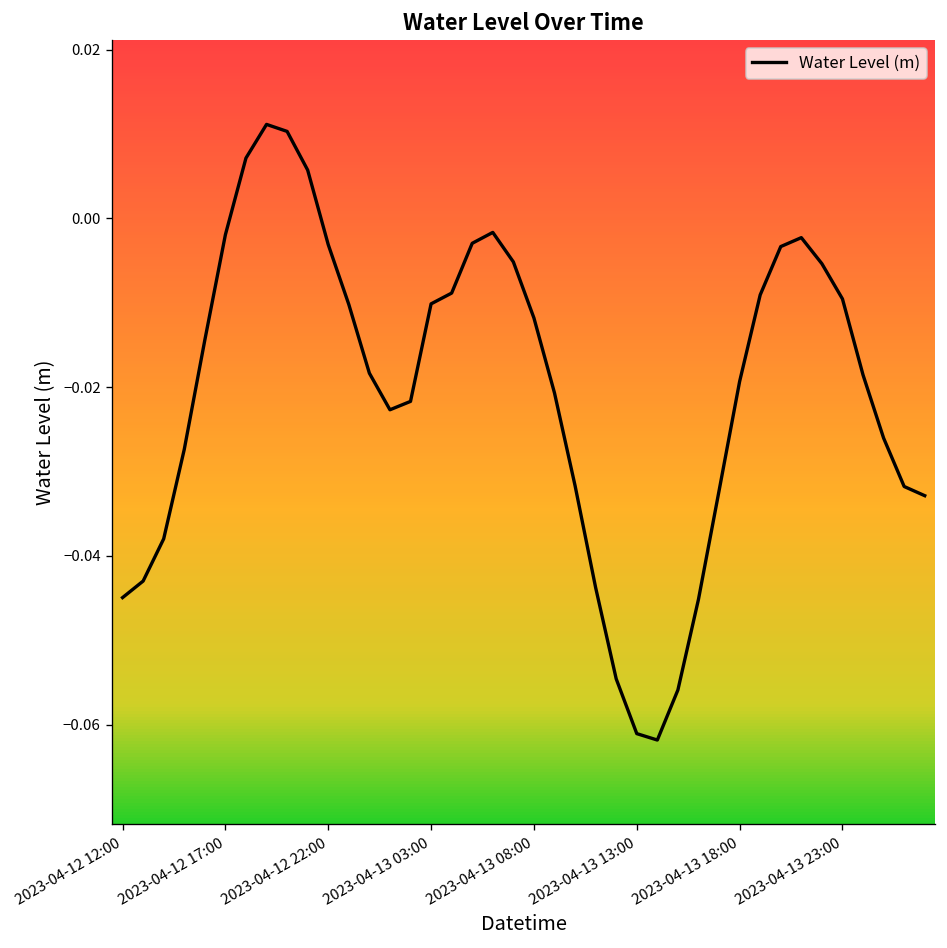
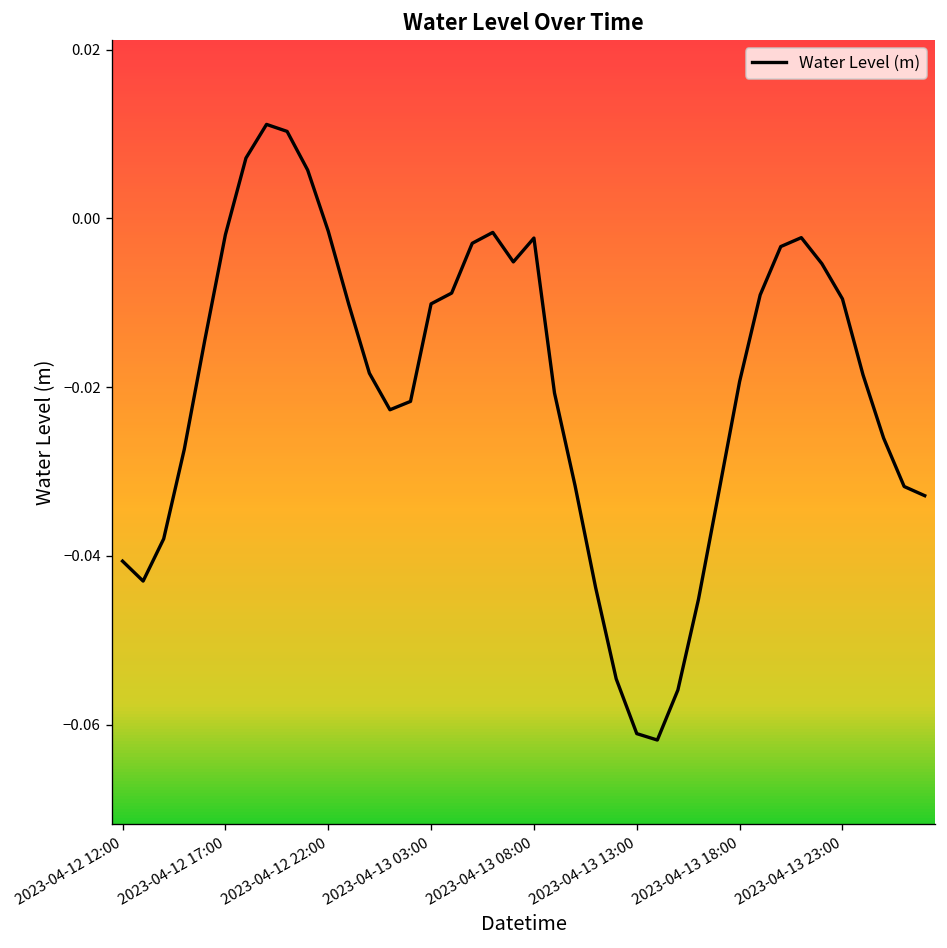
  {
-   "2023-04-12 12:00": -0.045,
+   "2023-04-12 12:00": -0.041,
    "2023-04-12 17:00": -0.002,
-   "2023-04-12 22:00": -0.003,
+   "2023-04-12 22:00": -0.002,
    "2023-04-13 03:00": -0.010,
-   "2023-04-13 08:00": -0.012,
+   "2023-04-13 08:00": -0.002,
    "2023-04-13 13:00": -0.061,
    "2023-04-13 18:00": -0.019,
    "2023-04-13 23:00": -0.010
  }
